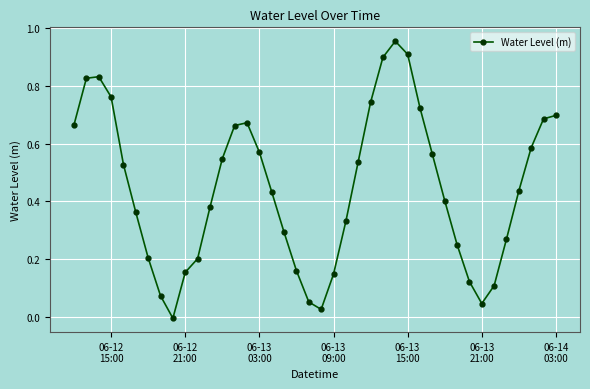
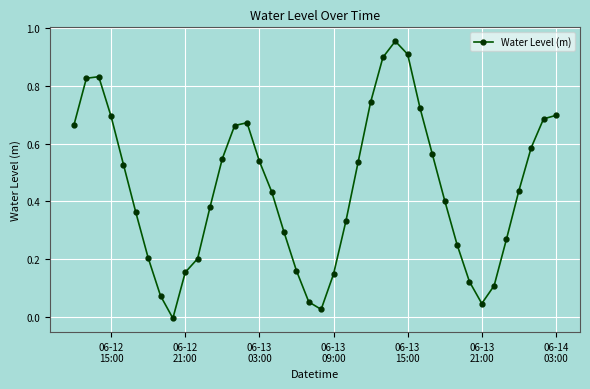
  {
-   "06-12 15:00": 0.76,
+   "06-12 15:00": 0.69,
    "06-12 21:00": 0.16,
-   "06-13 03:00": 0.57,
+   "06-13 03:00": 0.54,
    "06-13 09:00": 0.15,
    "06-13 15:00": 0.91,
    "06-13 21:00": 0.05,
    "06-14 03:00": 0.70
  }
